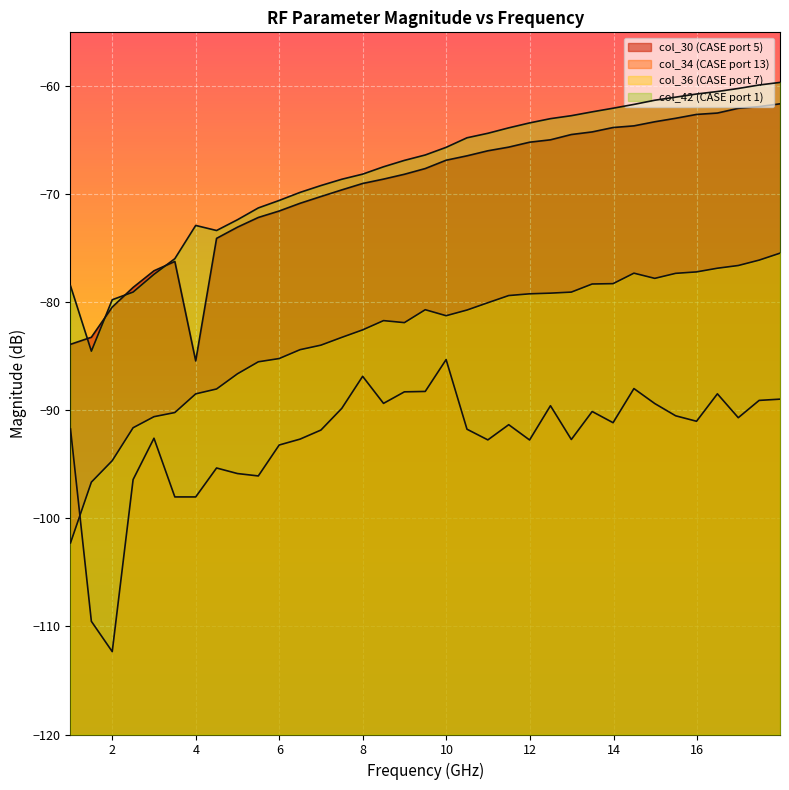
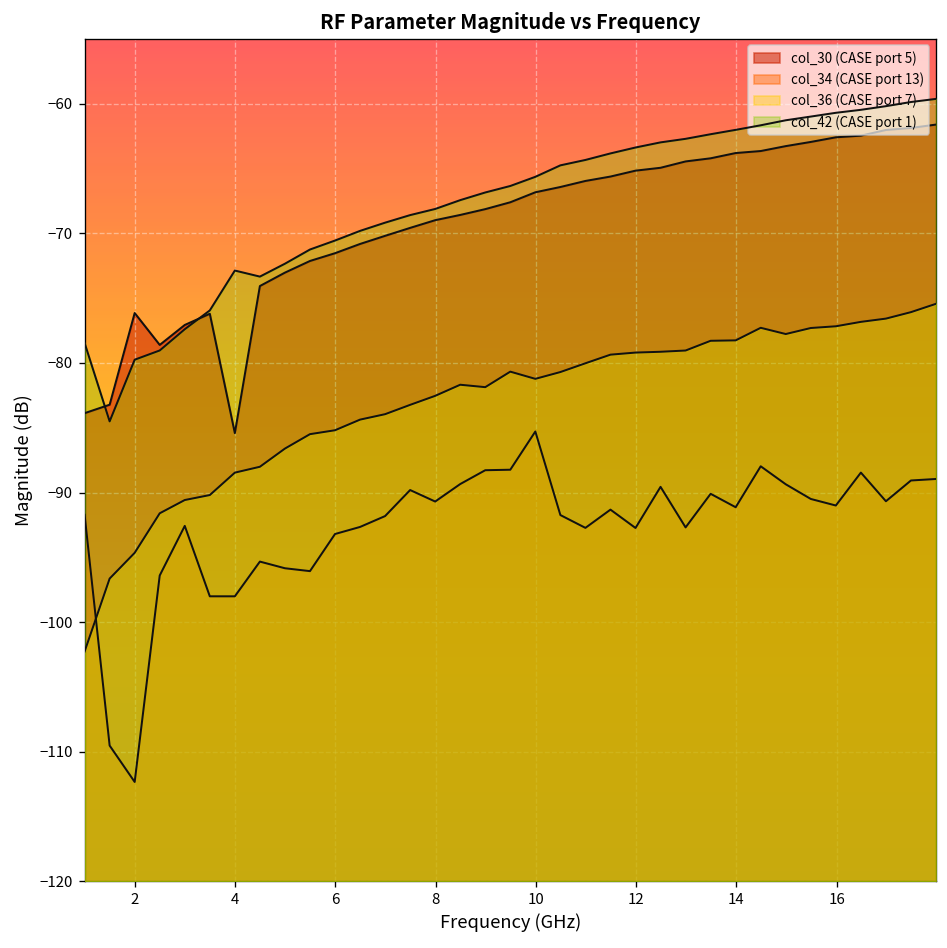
  {
    "col_30 (CASE port 5)": {
-     "2": -80.4,
+     "2": -76.2,
      "4": -85.4,
      "6": -71.5,
      "8": -69.0,
      "10": -66.8
    },
    "col_34 (CASE port 13)": {
      "2": -112.3,
      "4": -98.0,
      "6": -93.2,
-     "8": -86.8,
+     "8": -90.7,
      "10": -85.3
    },
    "col_36 (CASE port 7)": {
      "2": -94.7,
      "4": -88.5,
      "6": -85.2,
      "8": -82.5,
      "10": -81.2
    },
    "col_42 (CASE port 1)": {
      "2": -79.8,
      "4": -72.9,
      "6": -70.6,
      "8": -68.1,
      "10": -65.6
    }
  }
